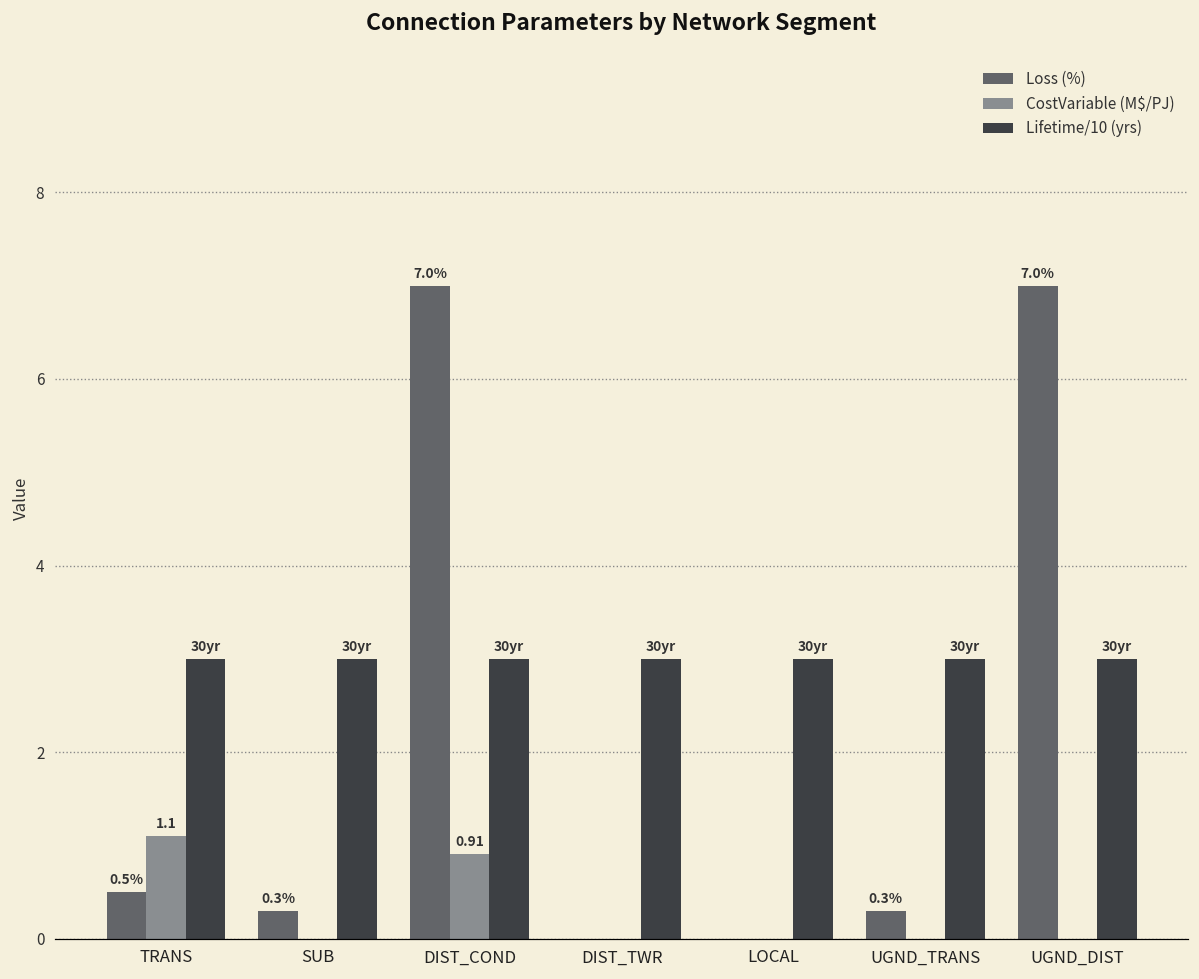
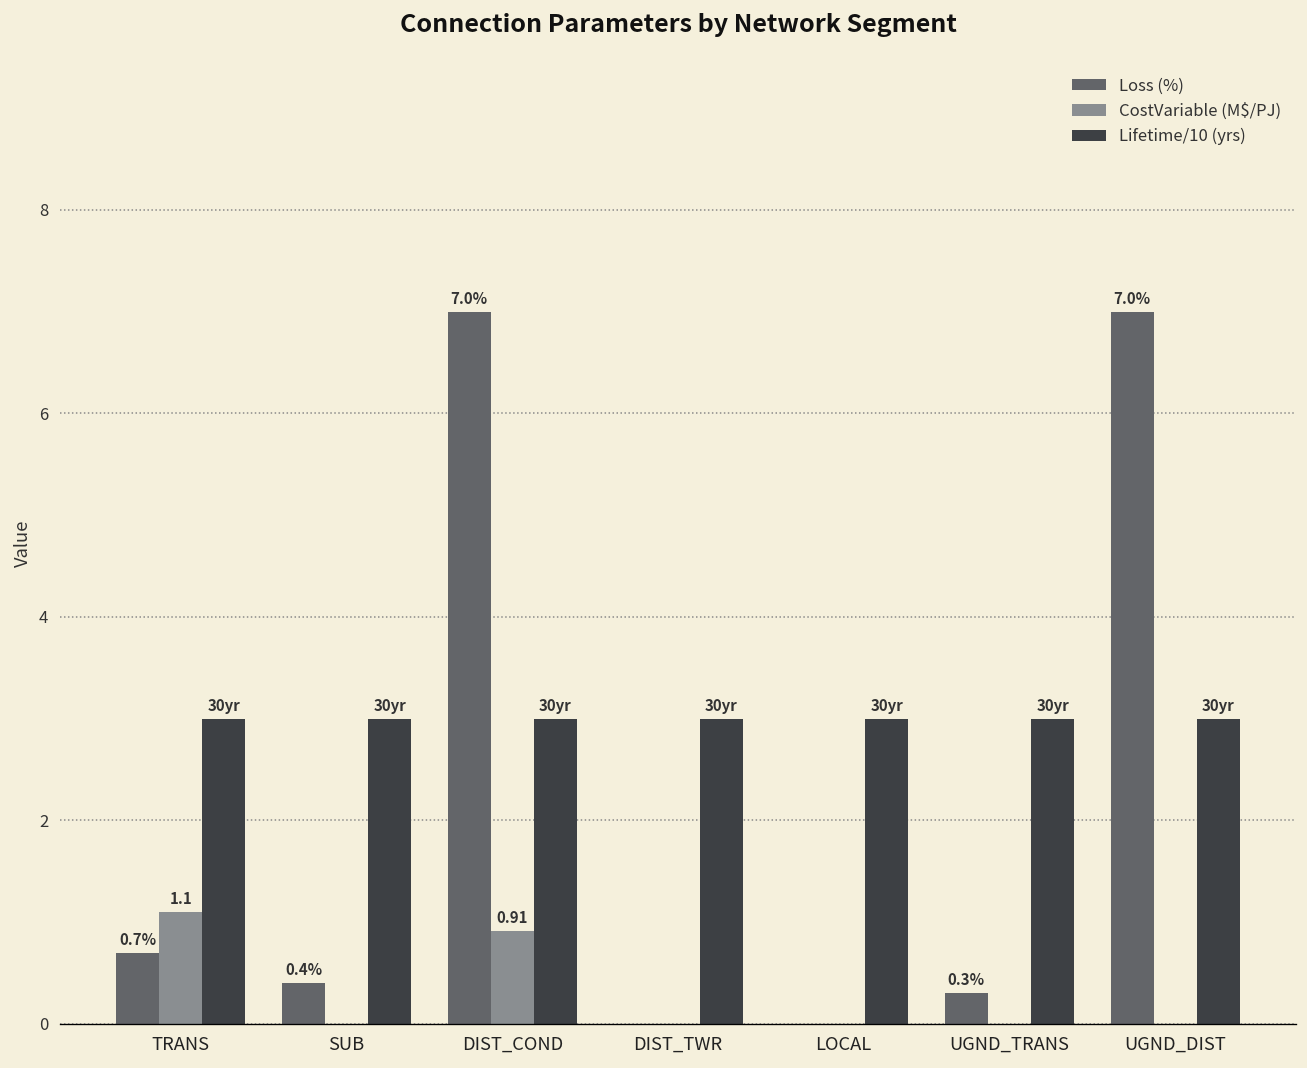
  {
    "Loss (%)": {
-     "TRANS": "0.5%",
-     "SUB": "0.3%",
+     "TRANS": "0.7%",
+     "SUB": "0.4%",
      "DIST_COND": "7.0%",
      "UGND_TRANS": "0.3%",
      "UGND_DIST": "7.0%"
    },
    "CostVariable (M$/PJ)": {
      "TRANS": "1.1",
      "DIST_COND": "0.91"
    }
  }
